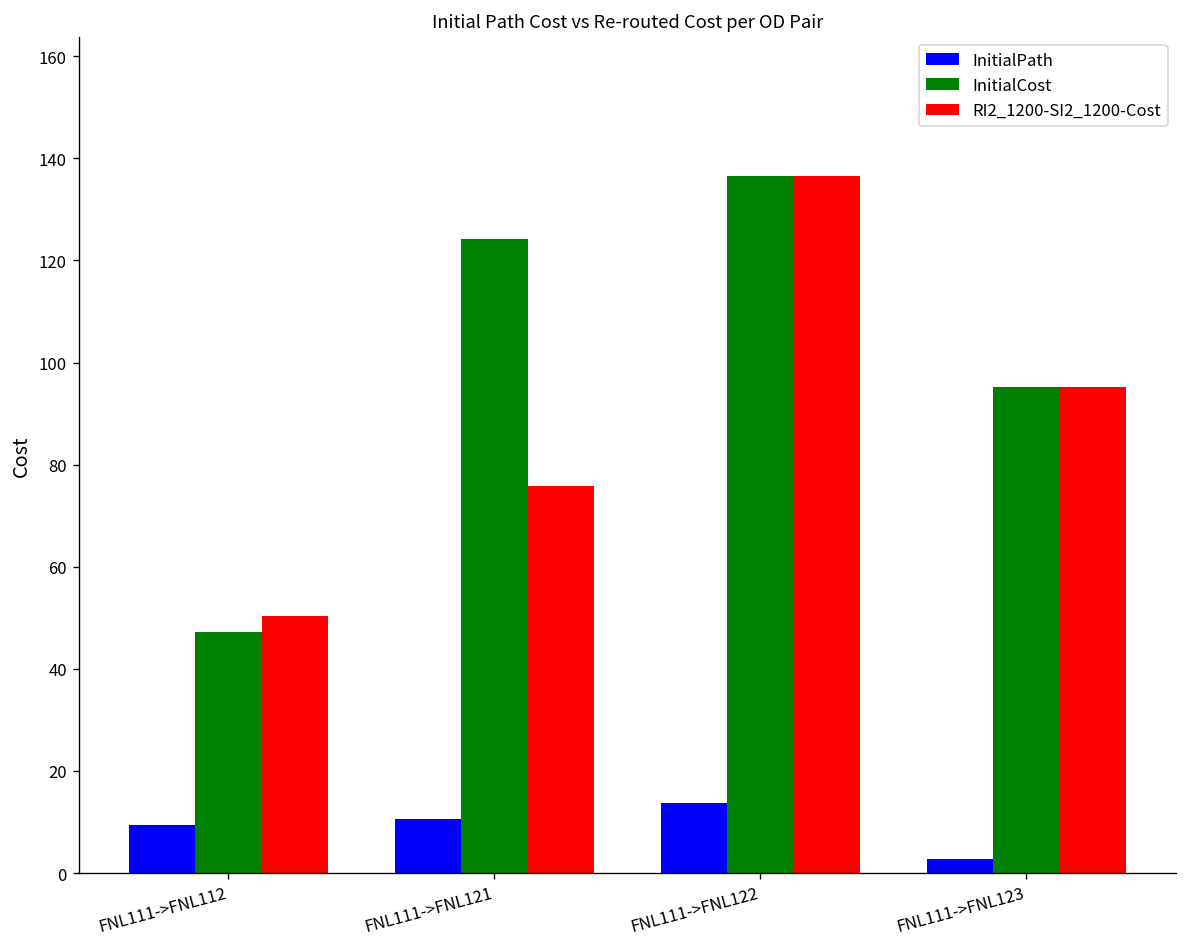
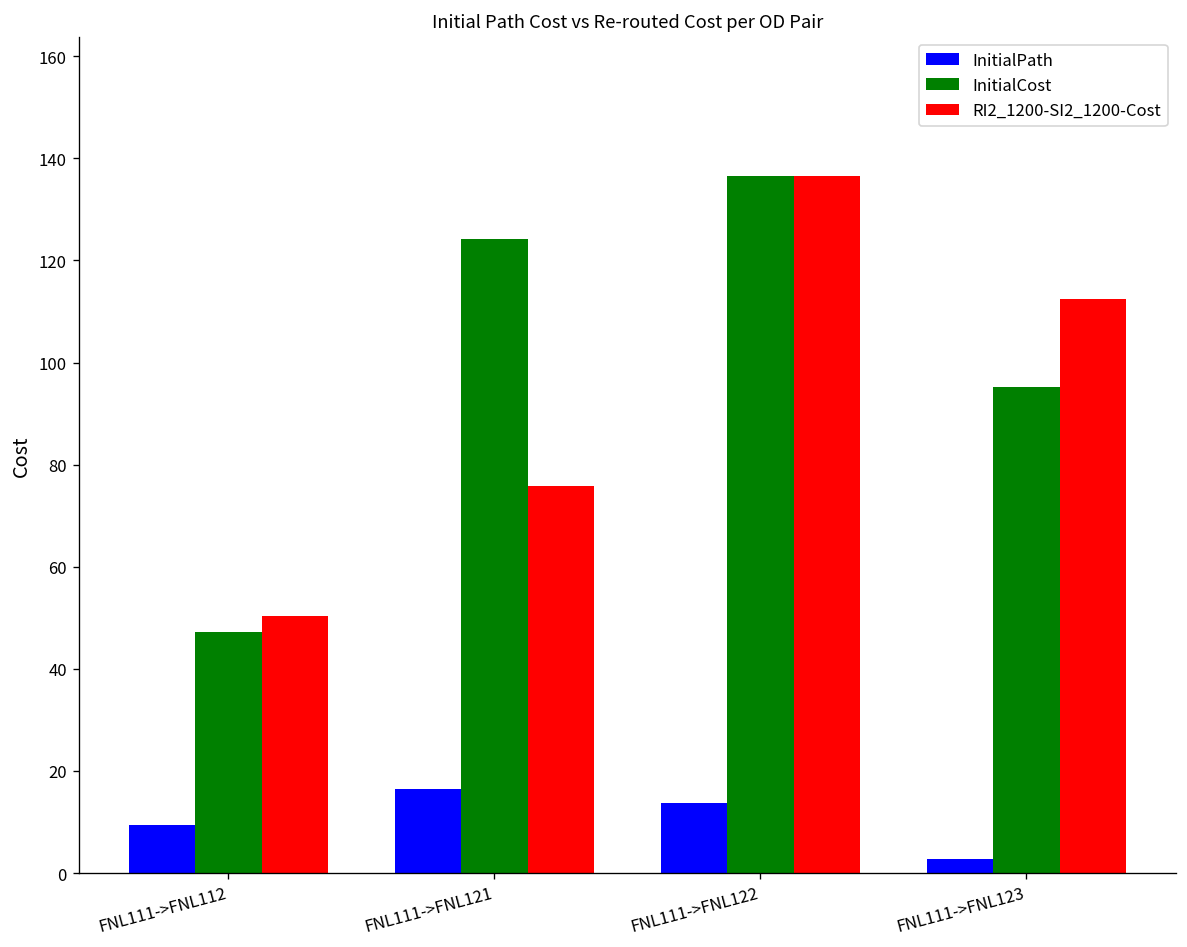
  {
    "InitialPath": {
      "FNL111->FNL112": 9,
-     "FNL111->FNL121": 11,
+     "FNL111->FNL121": 17,
      "FNL111->FNL122": 14,
      "FNL111->FNL123": 3
    },
    "InitialCost": {
      "FNL111->FNL112": 47,
      "FNL111->FNL121": 124,
      "FNL111->FNL122": 137,
      "FNL111->FNL123": 95
    },
    "RI2_1200-SI2_1200-Cost": {
      "FNL111->FNL112": 50,
      "FNL111->FNL121": 76,
      "FNL111->FNL122": 137,
-     "FNL111->FNL123": 95
+     "FNL111->FNL123": 112
    }
  }
